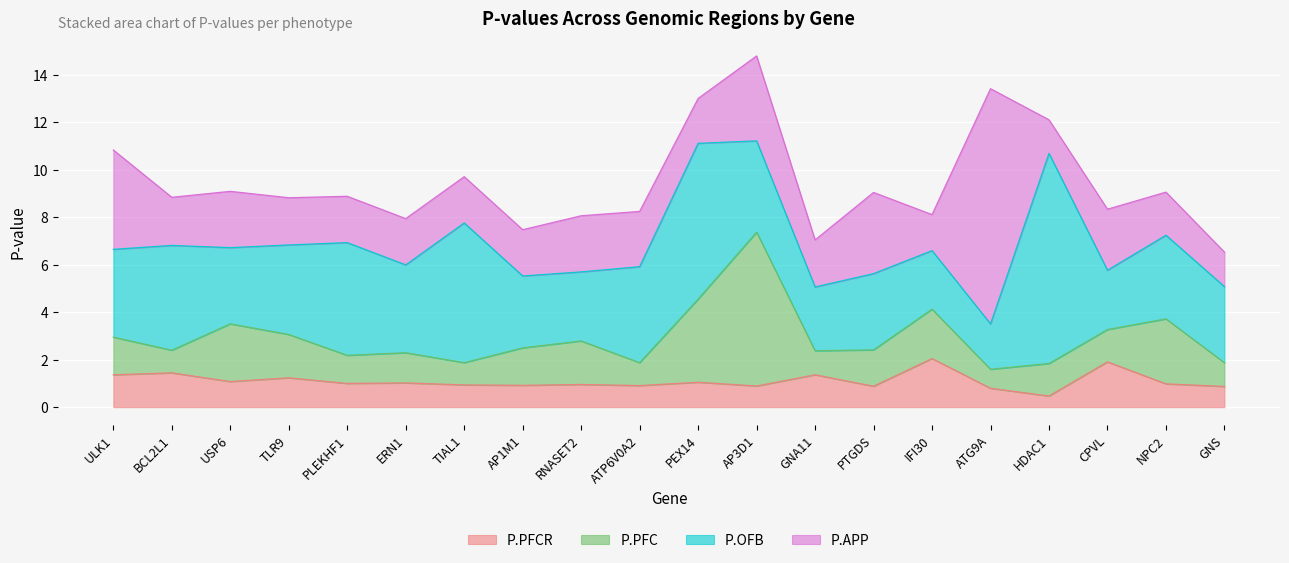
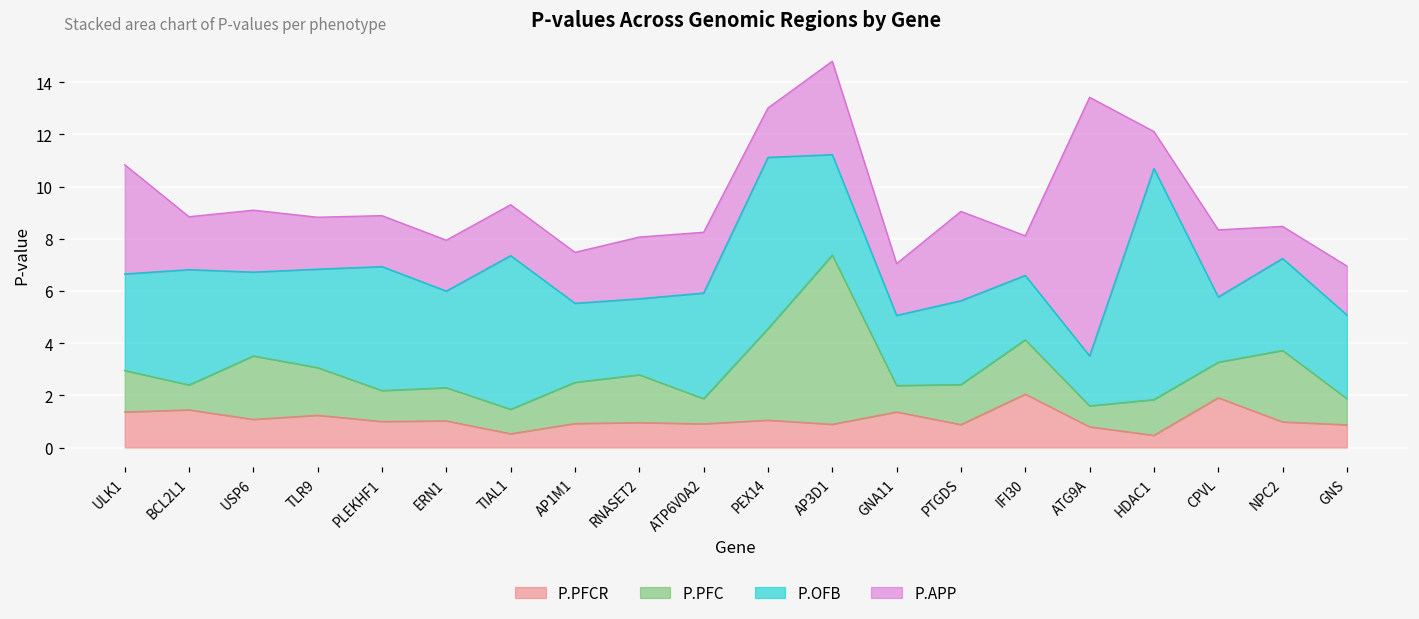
  {
    "P.PFCR": {
      "ULK1": 1.4,
      "BCL2L1": 1.4,
      "USP6": 1.1,
      "TLR9": 1.2,
      "PLEKHF1": 1.0,
      "ERN1": 1.0,
-     "TIAL1": 0.9,
+     "TIAL1": 0.5,
      "AP1M1": 0.9,
      "RNASET2": 1.0,
      "ATP6V0A2": 0.9,
      "PEX14": 1.1,
      "AP3D1": 0.9,
      "GNA11": 1.4,
      "PTGDS": 0.9,
      "IFI30": 2.0,
      "ATG9A": 0.8,
      "HDAC1": 0.5,
      "CPVL": 1.9,
      "NPC2": 1.0,
      "GNS": 0.9
    },
    "P.PFC": {
      "ULK1": 1.6,
      "BCL2L1": 1.0,
      "USP6": 2.4,
      "TLR9": 1.8,
      "PLEKHF1": 1.2,
      "ERN1": 1.3,
      "TIAL1": 0.9,
      "AP1M1": 1.6,
      "RNASET2": 1.8,
      "ATP6V0A2": 1.0,
      "PEX14": 3.5,
      "AP3D1": 6.5,
      "GNA11": 1.0,
      "PTGDS": 1.5,
      "IFI30": 2.1,
      "ATG9A": 0.8,
      "HDAC1": 1.4,
      "CPVL": 1.4,
      "NPC2": 2.7,
      "GNS": 1.0
    },
    "P.OFB": {
      "ULK1": 3.7,
      "BCL2L1": 4.4,
      "USP6": 3.2,
      "TLR9": 3.8,
      "PLEKHF1": 4.7,
      "ERN1": 3.7,
      "TIAL1": 5.9,
      "AP1M1": 3.0,
      "RNASET2": 2.9,
      "ATP6V0A2": 4.0,
      "PEX14": 6.6,
      "AP3D1": 3.8,
      "GNA11": 2.7,
      "PTGDS": 3.2,
      "IFI30": 2.5,
      "ATG9A": 1.9,
      "HDAC1": 8.9,
      "CPVL": 2.5,
      "NPC2": 3.5,
      "GNS": 3.2
    },
    "P.APP": {
      "ULK1": 4.2,
      "BCL2L1": 2.0,
      "USP6": 2.4,
      "TLR9": 2.0,
      "PLEKHF1": 2.0,
      "ERN1": 2.0,
      "TIAL1": 2.0,
      "AP1M1": 2.0,
      "RNASET2": 2.4,
      "ATP6V0A2": 2.3,
      "PEX14": 1.9,
      "AP3D1": 3.6,
      "GNA11": 2.0,
      "PTGDS": 3.4,
      "IFI30": 1.5,
      "ATG9A": 9.9,
      "HDAC1": 1.4,
      "CPVL": 2.6,
-     "NPC2": 1.8,
-     "GNS": 1.5
+     "NPC2": 1.2,
+     "GNS": 1.9
    }
  }
